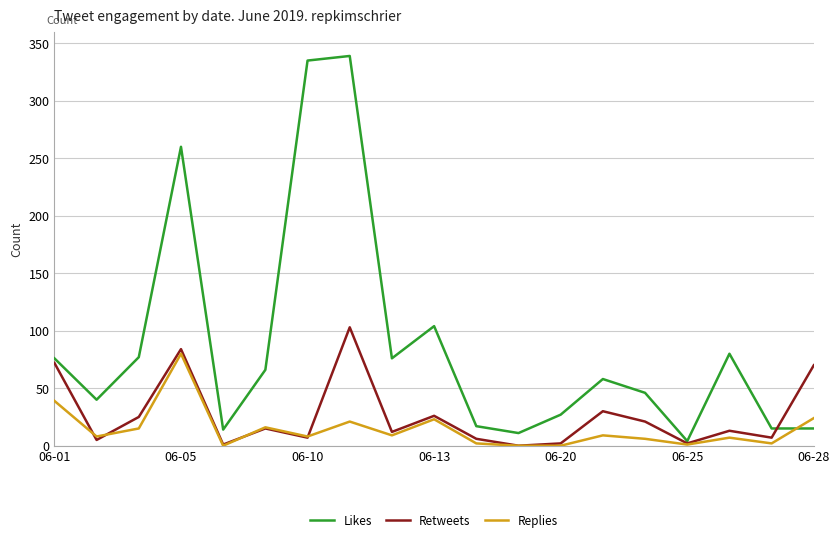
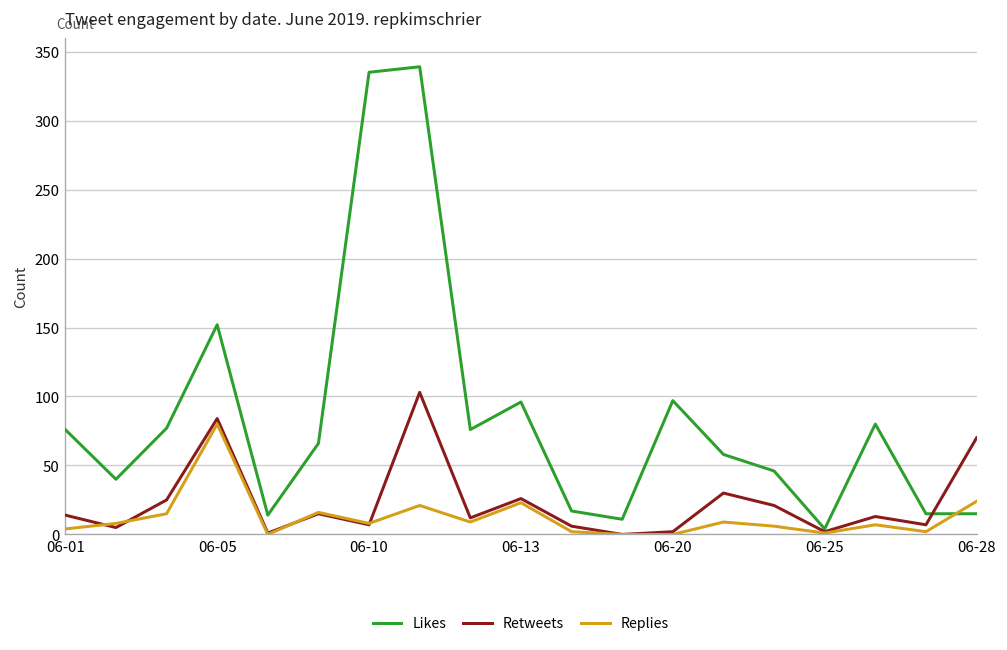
  {
    "Likes": {
      "06-01": 76,
-     "06-05": 260,
+     "06-05": 152,
      "06-10": 335,
-     "06-13": 104,
-     "06-20": 27,
+     "06-13": 96,
+     "06-20": 97,
      "06-28": 15
    },
    "Retweets": {
-     "06-01": 72,
+     "06-01": 14,
      "06-05": 84,
      "06-13": 26,
      "06-28": 70
    },
    "Replies": {
-     "06-01": 39,
+     "06-01": 4,
      "06-05": 80,
      "06-13": 23,
      "06-28": 24
    }
  }
